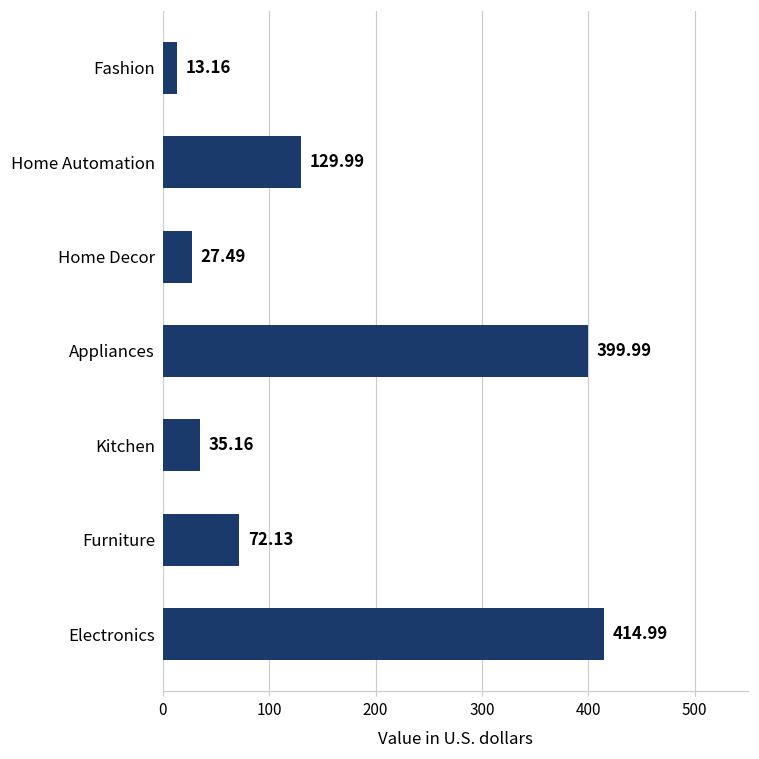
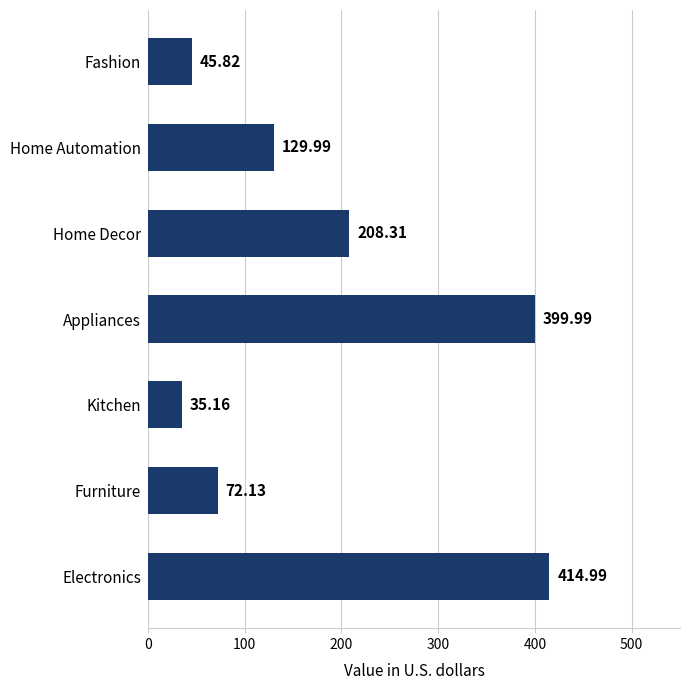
  {
-   "Fashion": 13.16,
+   "Fashion": 45.82,
    "Home Automation": 129.99,
-   "Home Decor": 27.49,
+   "Home Decor": 208.31,
    "Appliances": 399.99,
    "Kitchen": 35.16,
    "Furniture": 72.13,
    "Electronics": 414.99
  }
